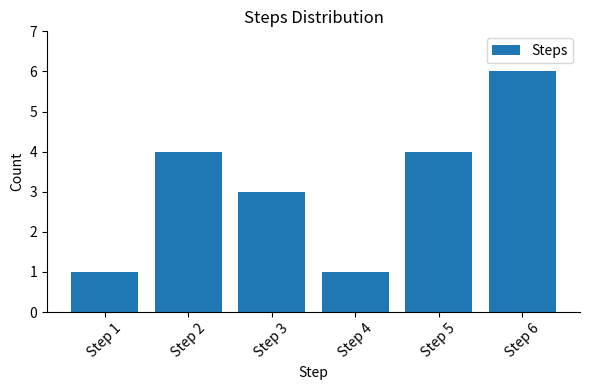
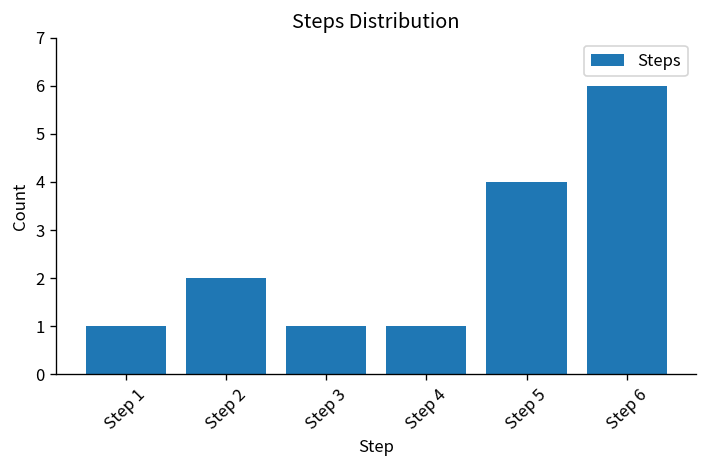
  {
    "Step 1": 1,
-   "Step 2": 4,
-   "Step 3": 3,
+   "Step 2": 2,
+   "Step 3": 1,
    "Step 4": 1,
    "Step 5": 4,
    "Step 6": 6
  }
